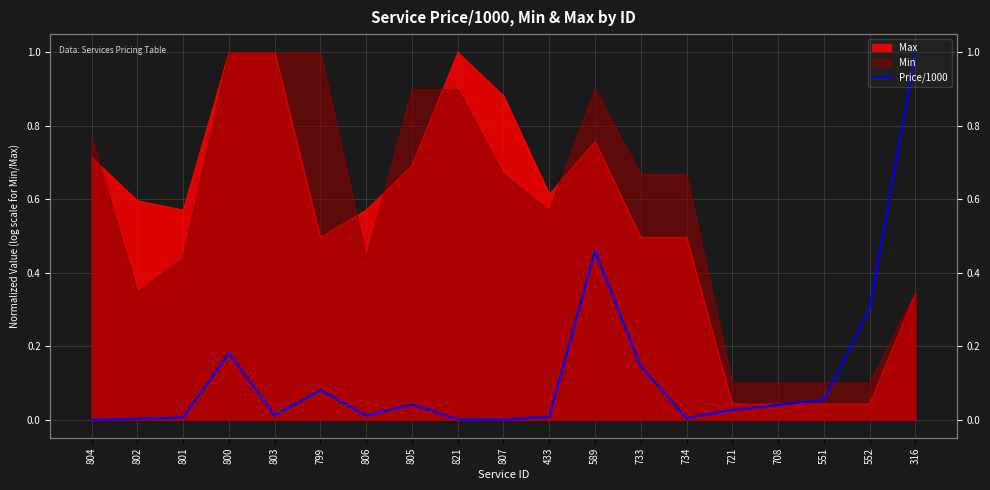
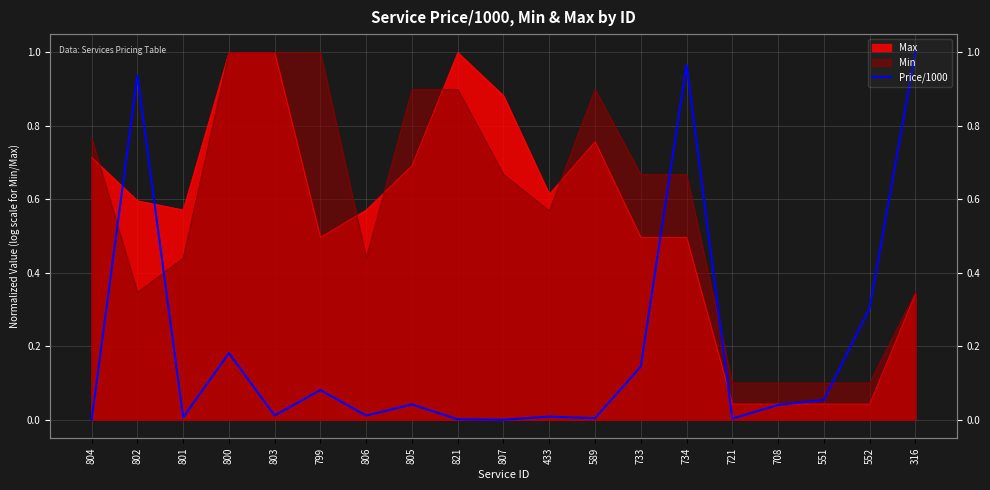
  {
    "Max": {
      "804": 0.71,
      "802": 0.60,
      "801": 0.57,
      "799": 0.50,
      "806": 0.57,
      "805": 0.69,
      "821": 1.00,
      "807": 0.88,
      "433": 0.61,
      "589": 0.76,
      "733": 0.50,
      "734": 0.50,
      "721": 0.04,
      "551": 0.04,
      "552": 0.04
    },
    "Min": {
      "804": 0.77,
      "802": 0.35,
      "801": 0.44,
      "799": 1.00,
      "806": 0.44,
      "805": 0.90,
      "821": 0.90,
      "807": 0.67,
      "433": 0.57,
      "589": 0.90,
      "733": 0.67,
      "734": 0.67,
      "721": 0.10,
      "708": 0.10,
      "551": 0.10,
      "552": 0.10
    },
    "Price/1000": {
      "804": 0.00,
-     "802": 0.00,
+     "802": 0.94,
      "801": 0.01,
      "800": 0.18,
      "803": 0.01,
      "799": 0.08,
      "806": 0.01,
      "805": 0.04,
      "821": 0.00,
      "807": 0.00,
      "433": 0.01,
-     "589": 0.46,
+     "589": 0.00,
      "733": 0.15,
-     "734": 0.01,
-     "721": 0.03,
+     "734": 0.97,
+     "721": 0.00,
      "551": 0.05,
      "552": 0.30
    }
  }
